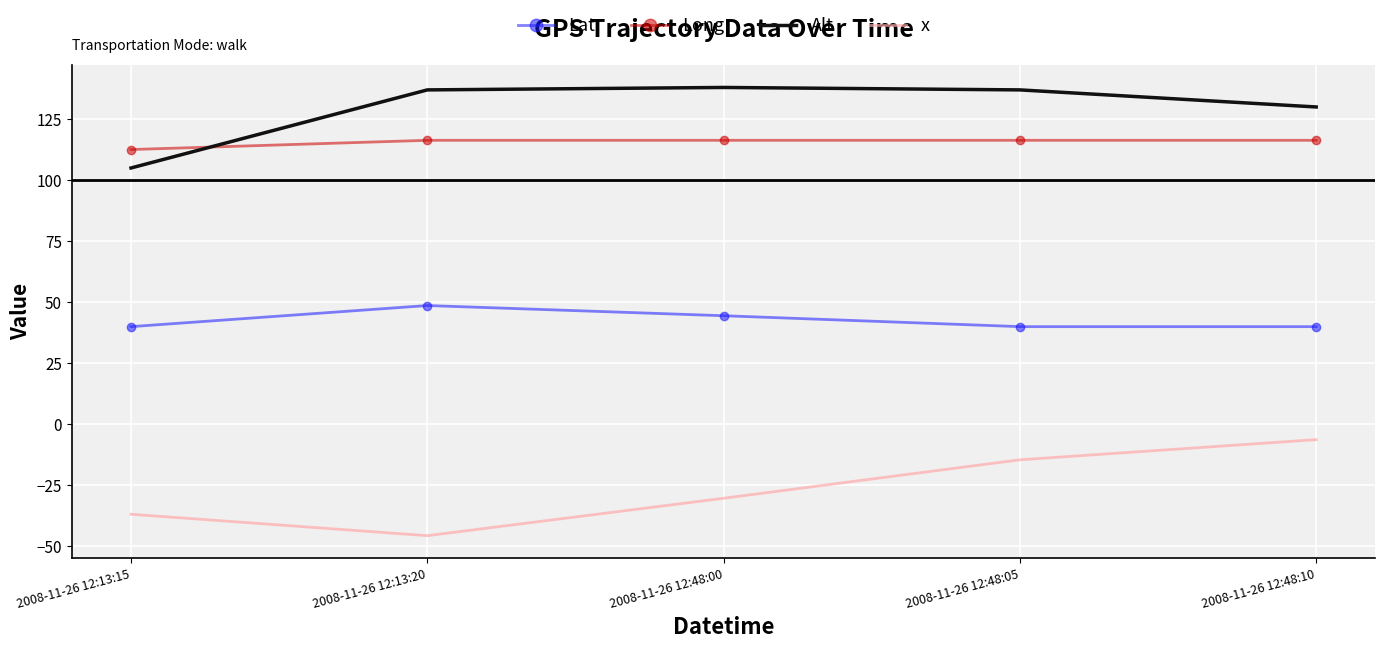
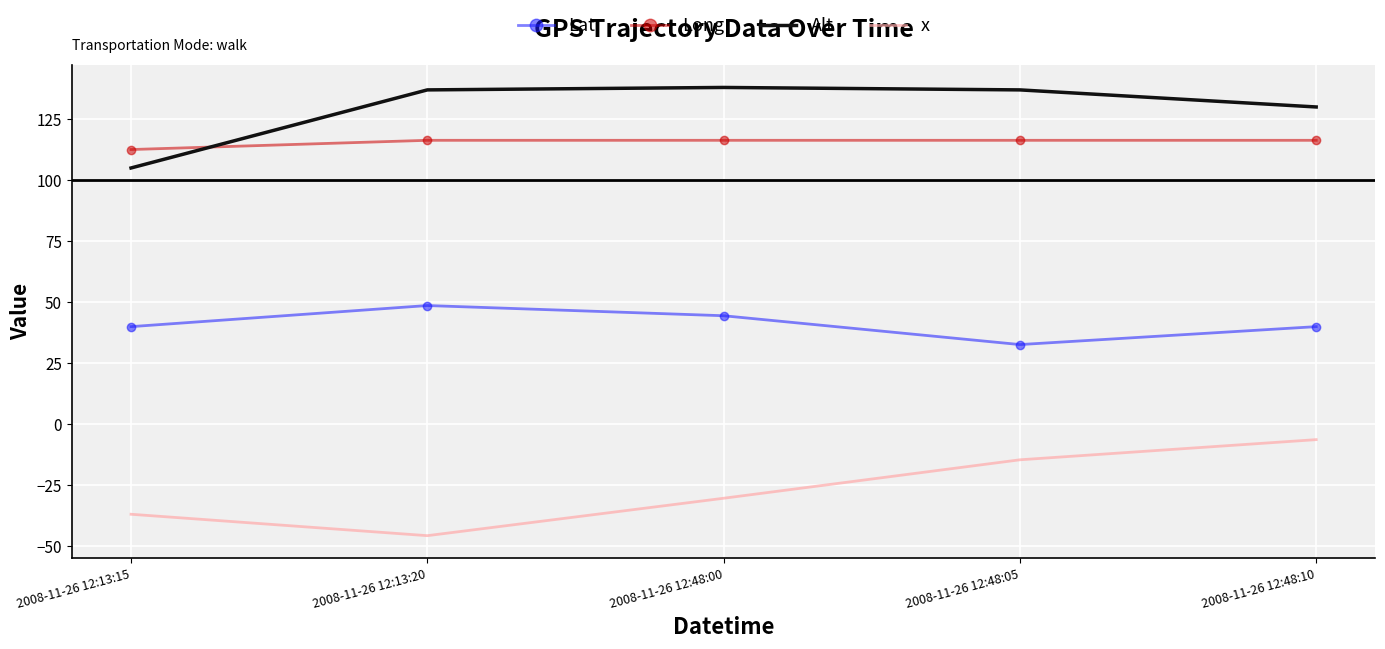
  {
    "Lat": {
      "2008-11-26 12:13:15": 40,
      "2008-11-26 12:13:20": 49,
      "2008-11-26 12:48:00": 44,
-     "2008-11-26 12:48:05": 40,
+     "2008-11-26 12:48:05": 33,
      "2008-11-26 12:48:10": 40
    },
    "Long": {
      "2008-11-26 12:13:15": 113,
      "2008-11-26 12:13:20": 116,
      "2008-11-26 12:48:00": 116,
      "2008-11-26 12:48:05": 116,
      "2008-11-26 12:48:10": 116
    },
    "Alt": {
      "2008-11-26 12:13:15": 105,
      "2008-11-26 12:13:20": 137,
      "2008-11-26 12:48:00": 138,
      "2008-11-26 12:48:05": 137,
      "2008-11-26 12:48:10": 130
    },
    "x": {
      "2008-11-26 12:13:15": -37,
      "2008-11-26 12:13:20": -46,
      "2008-11-26 12:48:00": -30,
      "2008-11-26 12:48:05": -15,
      "2008-11-26 12:48:10": -6
    }
  }
